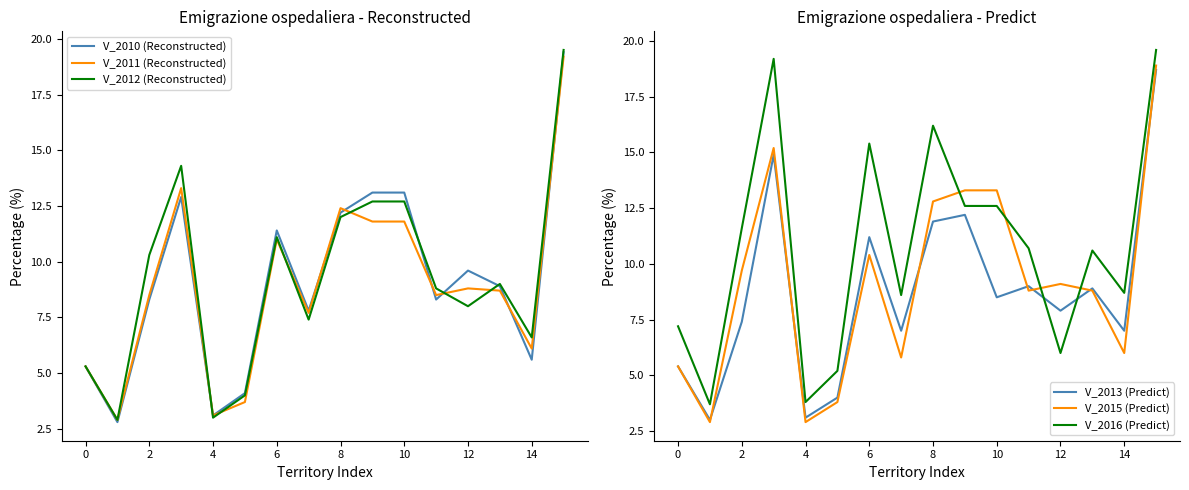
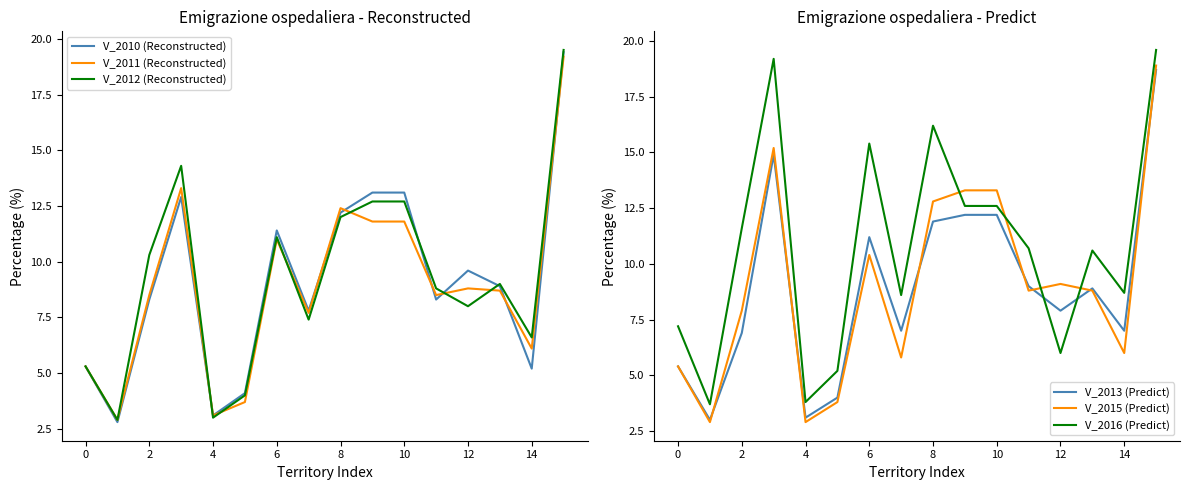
  {
    "Emigrazione ospedaliera - Reconstructed": {
      "V_2010 (Reconstructed)": {
        "2": 8.3,
        "6": 11.4,
        "8": 12.2,
        "10": 13.1,
        "12": 9.6,
-       "14": 5.6
+       "14": 5.2
      },
      "V_2011 (Reconstructed)": {
        "2": 8.5,
        "8": 12.4,
        "10": 11.8,
        "12": 8.8,
        "14": 6.1
      },
      "V_2012 (Reconstructed)": {
        "2": 10.3,
        "8": 12.0,
        "10": 12.7,
        "12": 8.0,
        "14": 6.6
      }
    },
    "Emigrazione ospedaliera - Predict": {
      "V_2013 (Predict)": {
-       "2": 7.4,
+       "2": 6.9,
        "4": 3.1,
        "6": 11.2,
        "8": 11.9,
-       "10": 8.5,
+       "10": 12.2,
        "12": 7.9,
        "14": 7.0
      },
      "V_2015 (Predict)": {
-       "2": 9.7,
+       "2": 7.9,
        "4": 2.9,
        "6": 10.4,
        "8": 12.8,
        "10": 13.3,
        "12": 9.1,
        "14": 6.0
      },
      "V_2016 (Predict)": {
        "0": 7.2,
        "2": 11.6,
        "4": 3.8,
        "6": 15.4,
        "8": 16.2,
        "10": 12.6,
        "12": 6.0,
        "14": 8.7
      }
    }
  }
